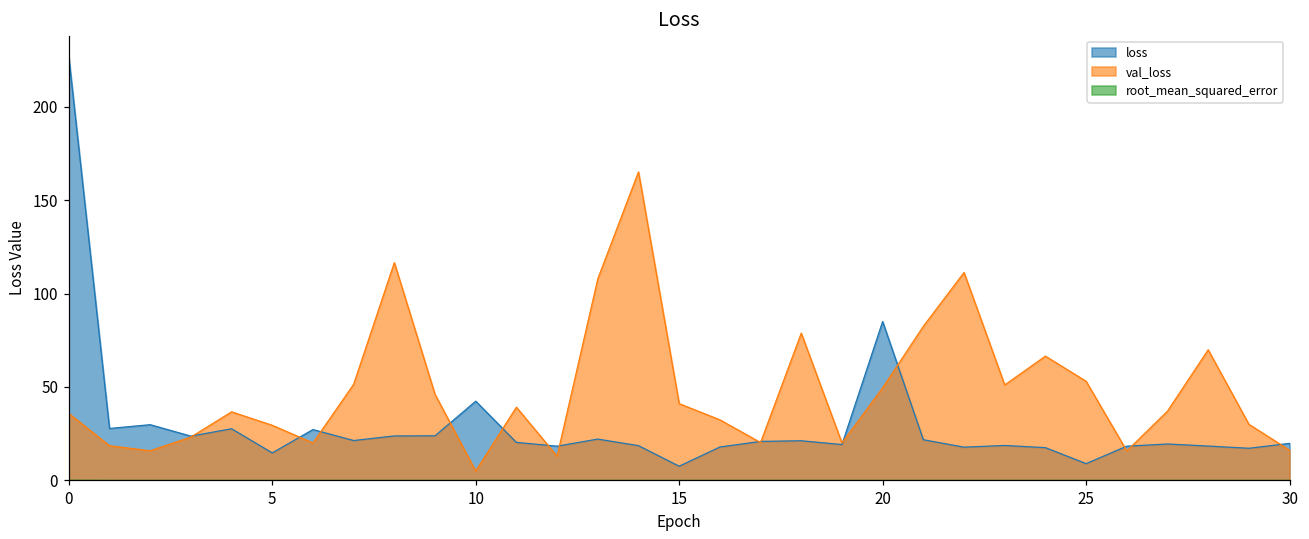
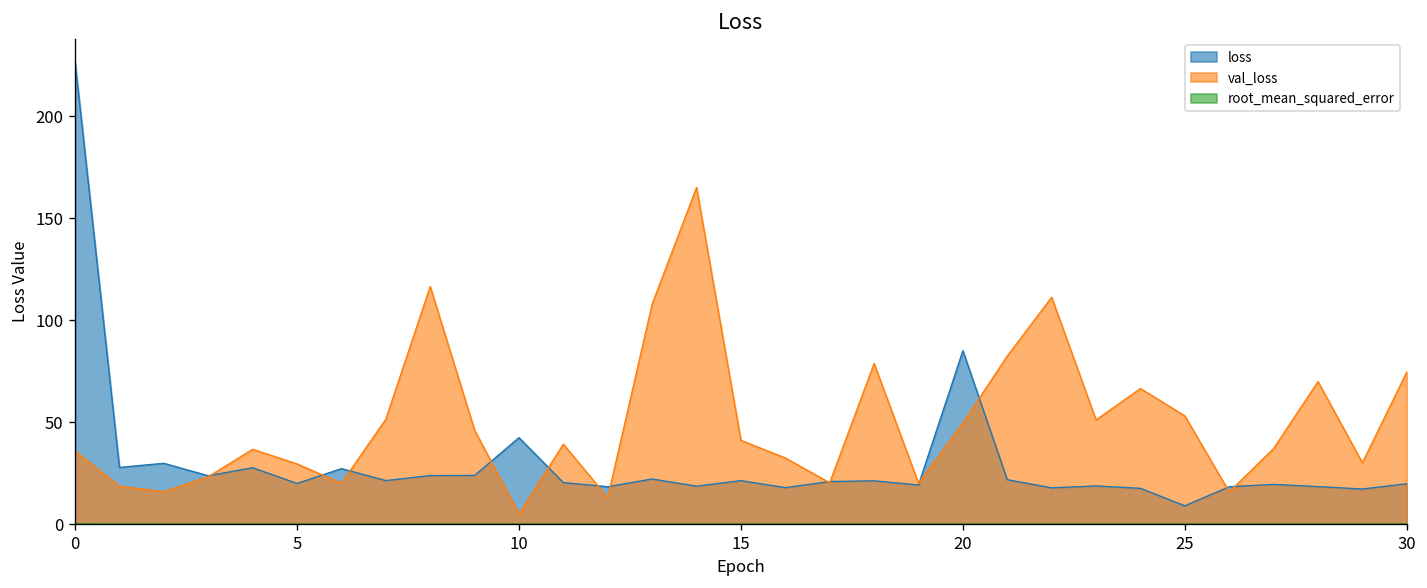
  {
    "loss": {
      "0": 227,
-     "5": 15,
+     "5": 20,
      "10": 42,
-     "15": 8,
+     "15": 21,
      "20": 85,
      "25": 9,
      "30": 20
    },
    "val_loss": {
      "0": 36,
      "5": 30,
      "10": 5,
      "15": 41,
      "20": 50,
      "25": 53,
-     "30": 16
+     "30": 75
    },
    "root_mean_squared_error": {
      "0": 0,
      "5": 0,
      "10": 0,
      "15": 0,
      "20": 0,
      "25": 0,
      "30": 0
    }
  }
